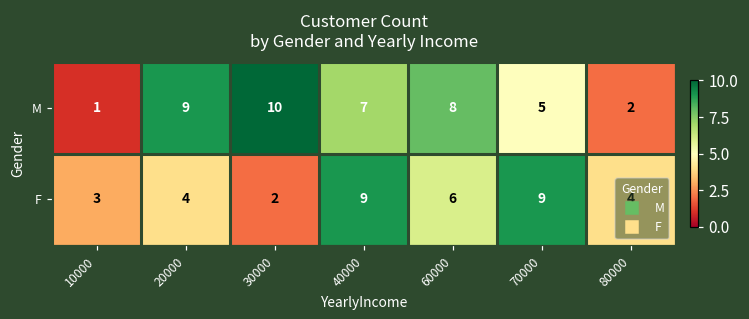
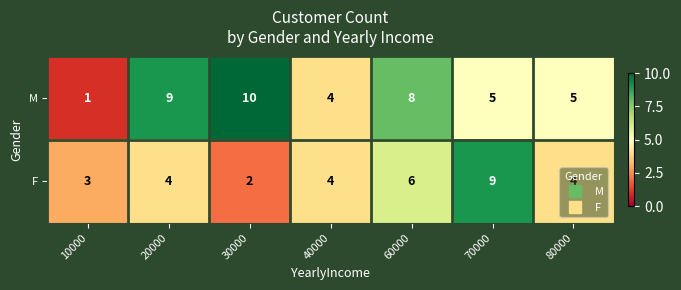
  {
    "M": {
      "10000": 1,
      "20000": 9,
      "30000": 10,
-     "40000": 7,
+     "40000": 4,
      "60000": 8,
      "70000": 5,
-     "80000": 2
+     "80000": 5
    },
    "F": {
      "10000": 3,
      "20000": 4,
      "30000": 2,
-     "40000": 9,
+     "40000": 4,
      "60000": 6,
      "70000": 9
    }
  }
